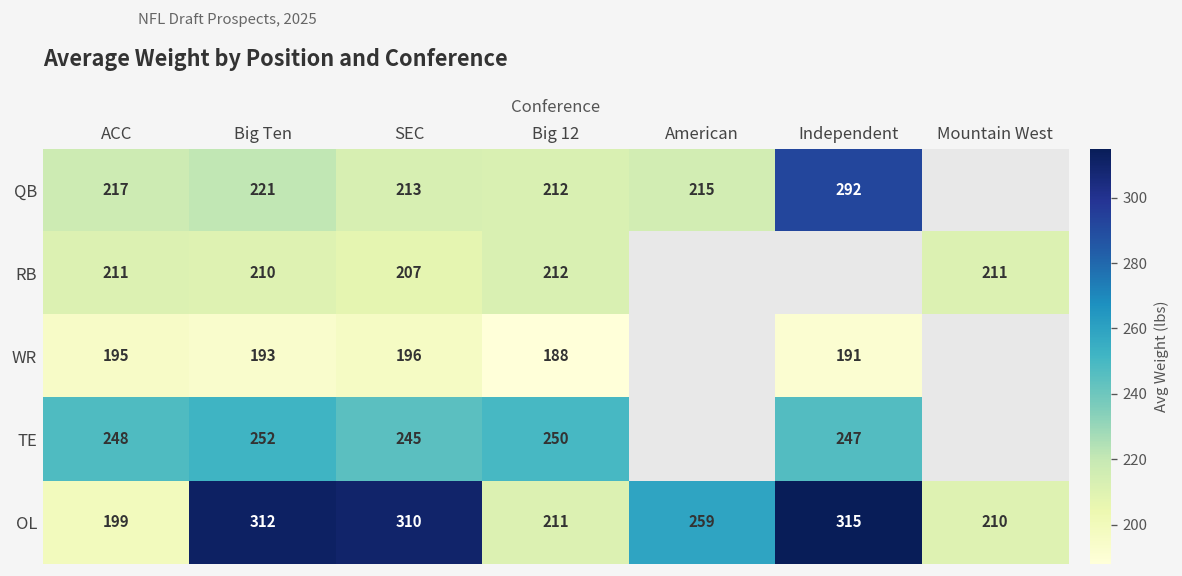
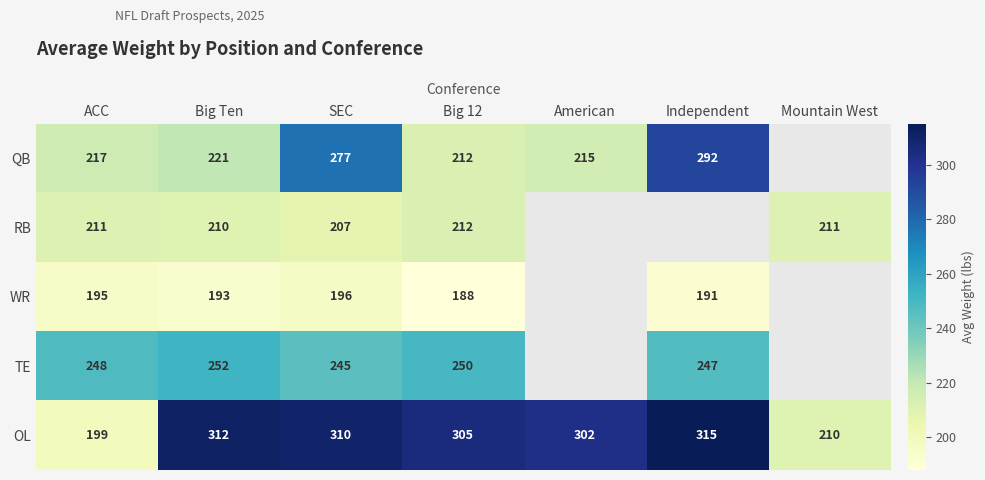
  {
    "QB": {
      "ACC": 217,
      "Big Ten": 221,
-     "SEC": 213,
+     "SEC": 277,
      "Big 12": 212,
      "American": 215,
      "Independent": 292
    },
    "RB": {
      "ACC": 211,
      "Big Ten": 210,
      "SEC": 207,
      "Big 12": 212,
      "Mountain West": 211
    },
    "WR": {
      "ACC": 195,
      "Big Ten": 193,
      "SEC": 196,
      "Big 12": 188,
      "Independent": 191
    },
    "TE": {
      "ACC": 248,
      "Big Ten": 252,
      "SEC": 245,
      "Big 12": 250,
      "Independent": 247
    },
    "OL": {
      "ACC": 199,
      "Big Ten": 312,
      "SEC": 310,
-     "Big 12": 211,
-     "American": 259,
+     "Big 12": 305,
+     "American": 302,
      "Independent": 315,
      "Mountain West": 210
    }
  }
